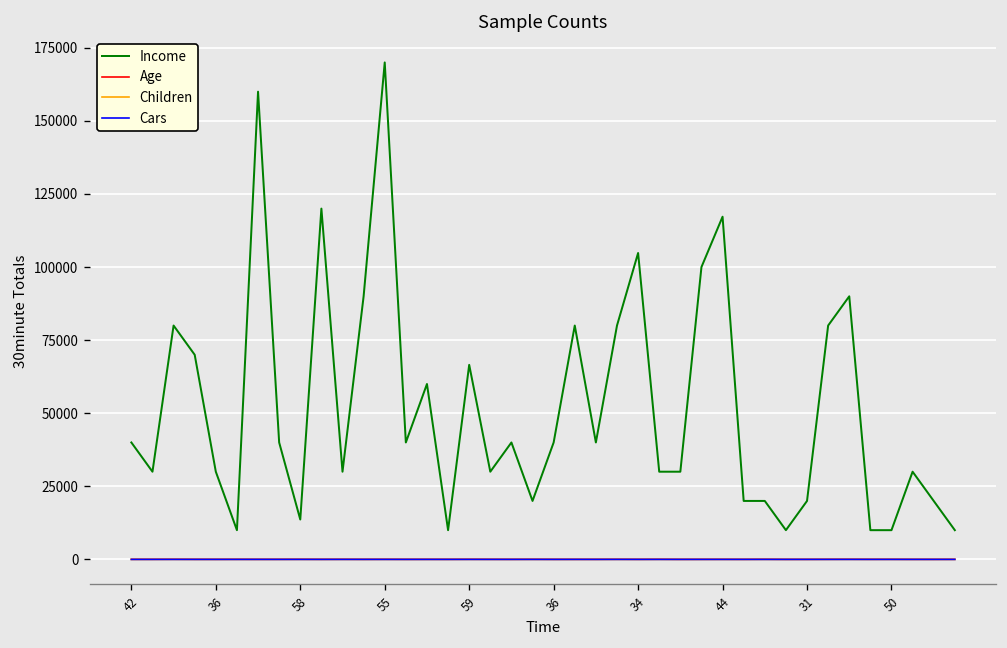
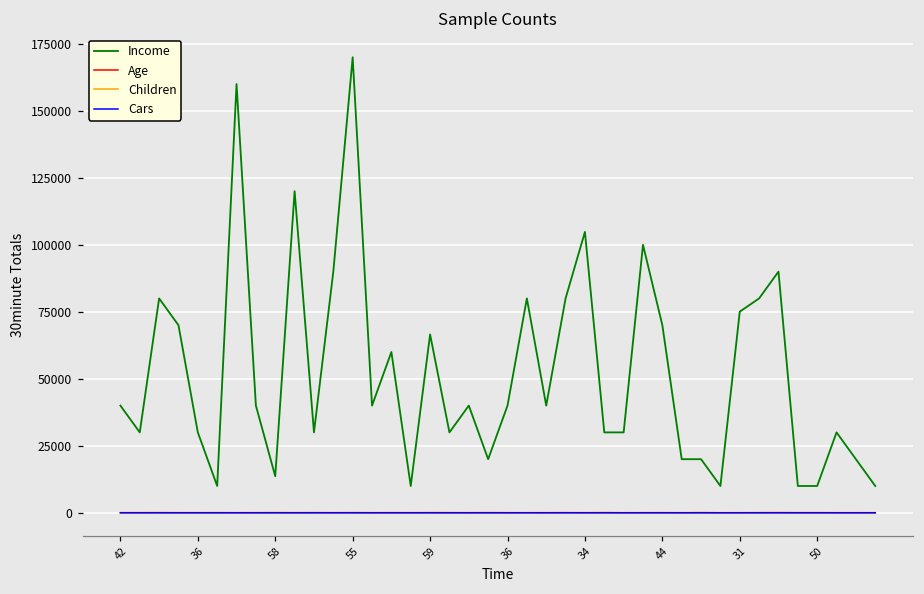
  {
    "Income": {
      "42": 40000,
      "58": 14000,
      "59": 67000,
      "34": 105000,
-     "44": 117000,
-     "31": 20000
+     "44": 70000,
+     "31": 75000
    },
    "Cars": {
      "42": 0,
      "58": 0,
      "59": 0,
      "34": 0,
      "44": 0,
      "31": 0
    }
  }
